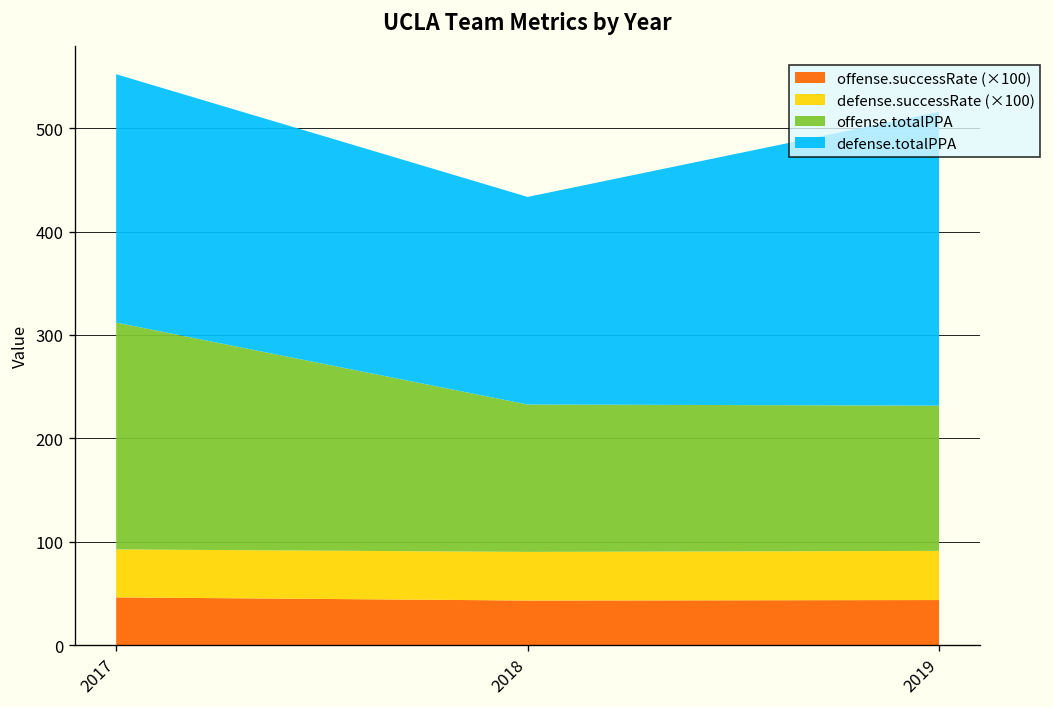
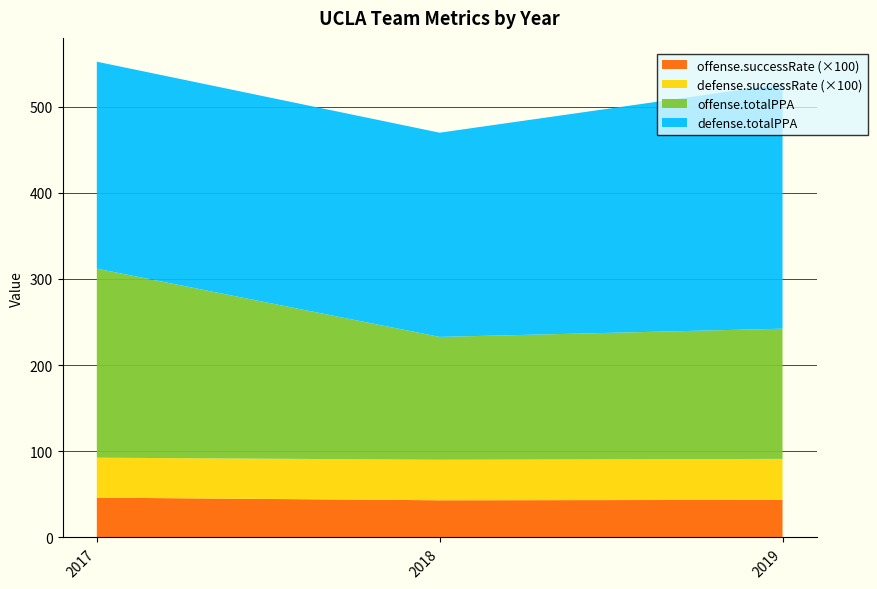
  {
    "offense.successRate (×100)": {
      "2017": 50,
      "2018": 40,
      "2019": 40
    },
    "defense.successRate (×100)": {
      "2017": 50,
      "2018": 50,
      "2019": 50
    },
    "offense.totalPPA": {
      "2017": 220,
      "2018": 140,
-     "2019": 140
+     "2019": 150
    },
    "defense.totalPPA": {
      "2017": 240,
-     "2018": 200
+     "2018": 240
    }
  }
